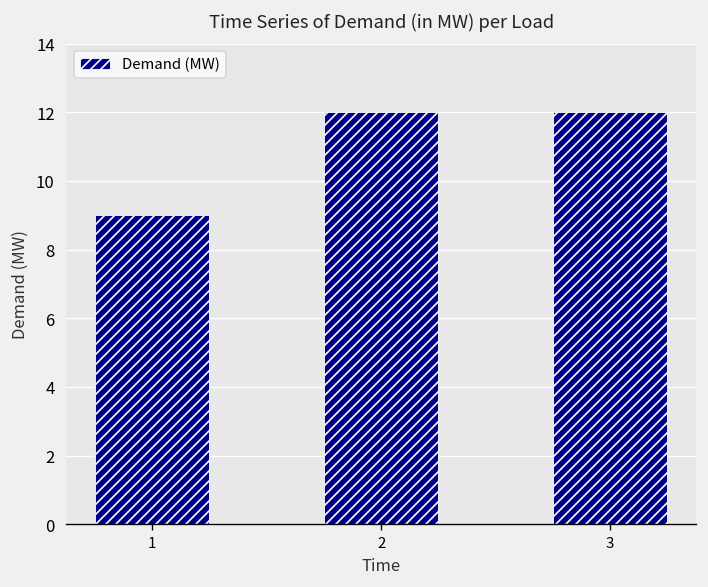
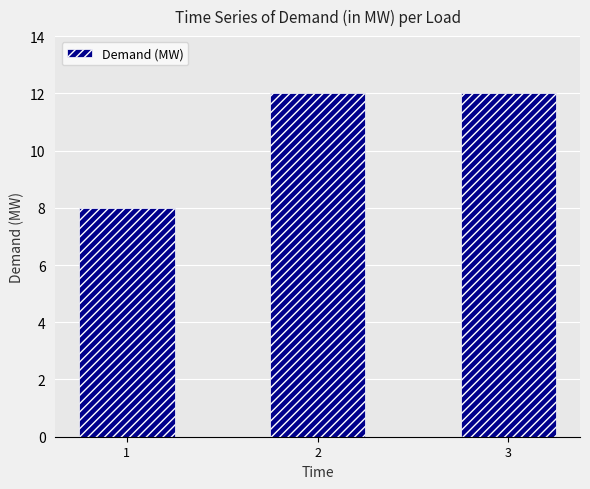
  {
-   "1": 9,
+   "1": 8,
    "2": 12,
    "3": 12
  }
